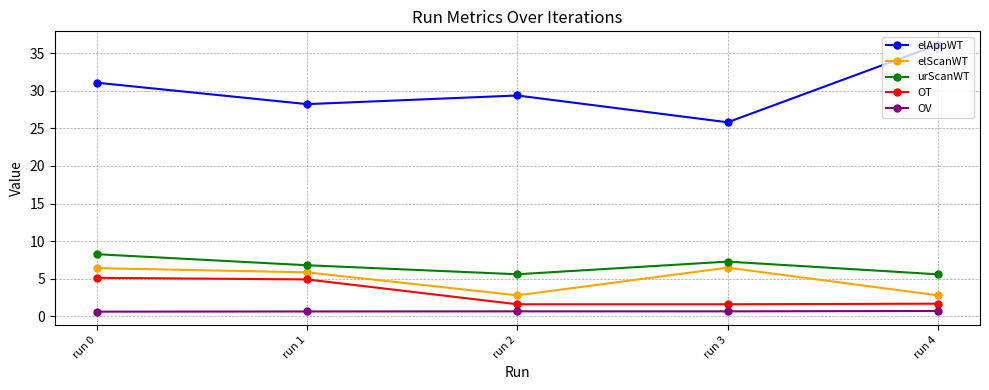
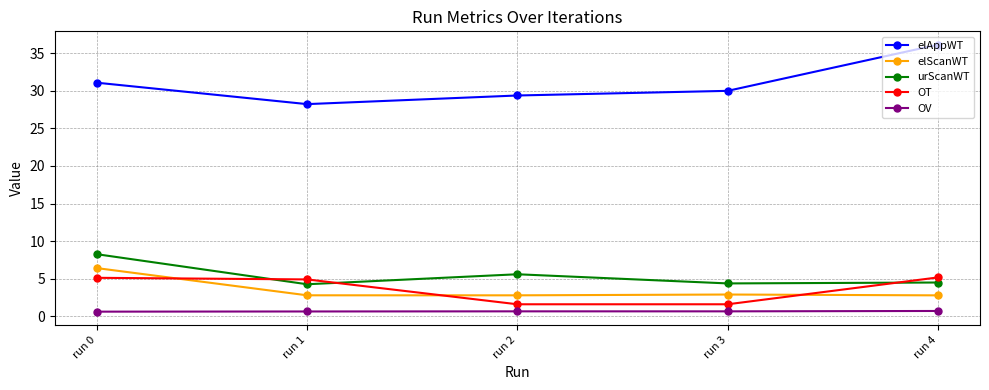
  {
    "elAppWT": {
      "run 0": 31,
      "run 1": 28,
      "run 2": 29,
-     "run 3": 26
+     "run 3": 30
    },
    "elScanWT": {
      "run 0": 6,
-     "run 1": 6,
+     "run 1": 3,
      "run 2": 3,
-     "run 3": 6,
+     "run 3": 3,
      "run 4": 3
    },
    "urScanWT": {
      "run 0": 8,
-     "run 1": 7,
+     "run 1": 4,
      "run 2": 6,
-     "run 3": 7,
-     "run 4": 6
+     "run 3": 4,
+     "run 4": 4
    },
    "OT": {
      "run 0": 5,
      "run 1": 5,
      "run 2": 2,
      "run 3": 2,
-     "run 4": 2
+     "run 4": 5
    },
    "OV": {
      "run 0": 1,
      "run 1": 1,
      "run 2": 1,
      "run 3": 1,
      "run 4": 1
    }
  }
